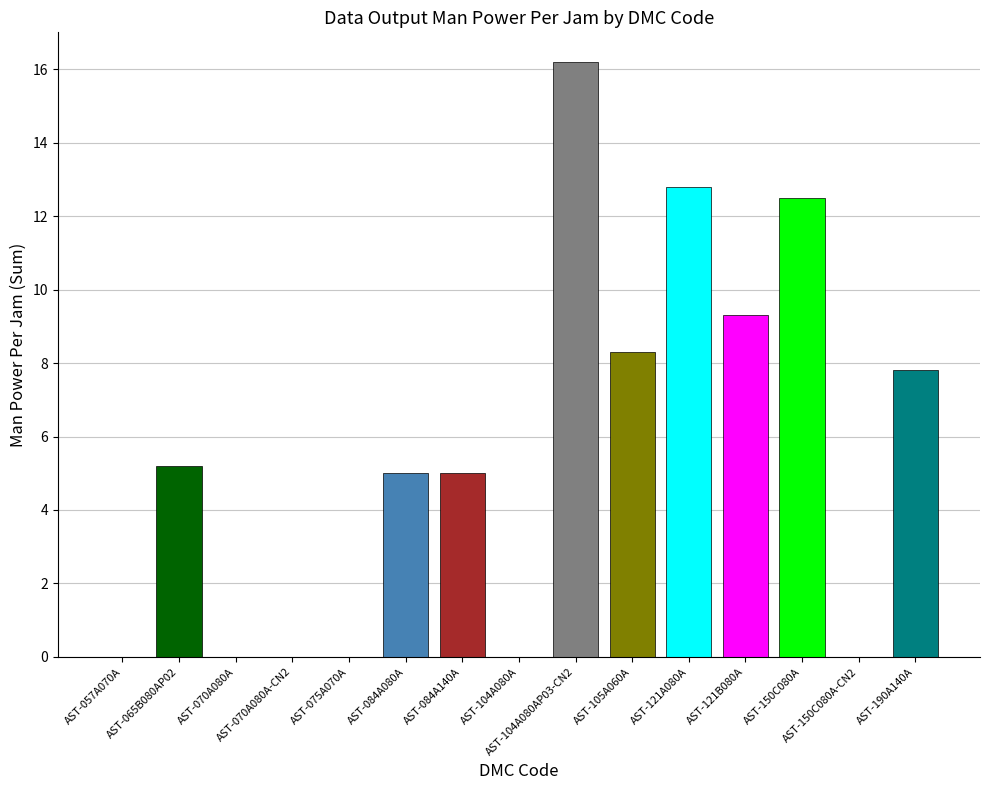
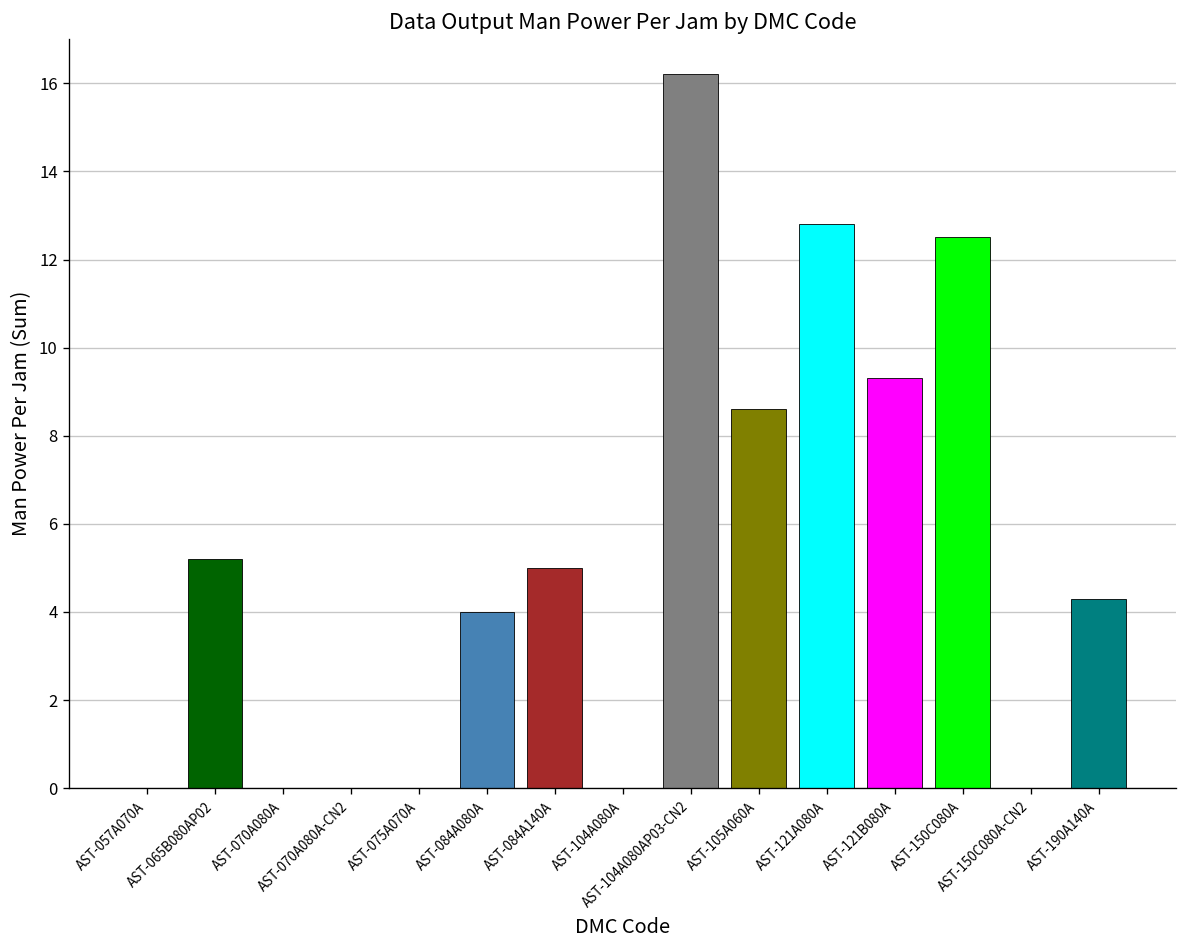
  {
    "AST-057A070A": 0.0,
    "AST-065B080AP02": 5.2,
    "AST-070A080A": 0.0,
    "AST-070A080A-CN2": 0.0,
    "AST-075A070A": 0.0,
-   "AST-084A080A": 5,
+   "AST-084A080A": 4,
    "AST-084A140A": 5.0,
    "AST-104A080A": 0.0,
    "AST-104A080AP03-CN2": 16.2,
-   "AST-105A060A": 8.3,
+   "AST-105A060A": 8.6,
    "AST-121A080A": 12.8,
    "AST-121B080A": 9.3,
    "AST-150C080A": 12.5,
    "AST-150C080A-CN2": 0.0,
-   "AST-190A140A": 7.8
+   "AST-190A140A": 4.3
  }
